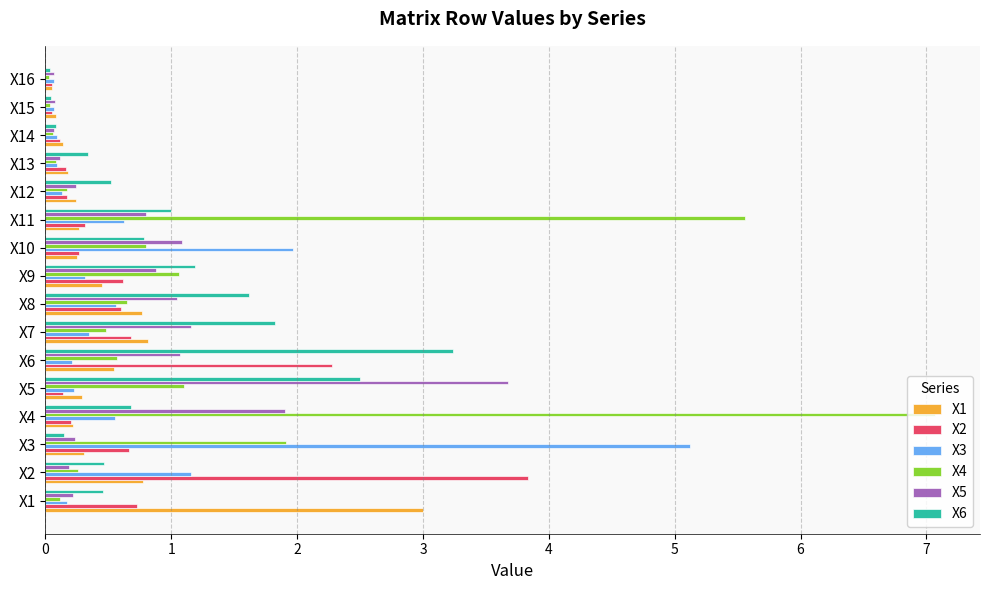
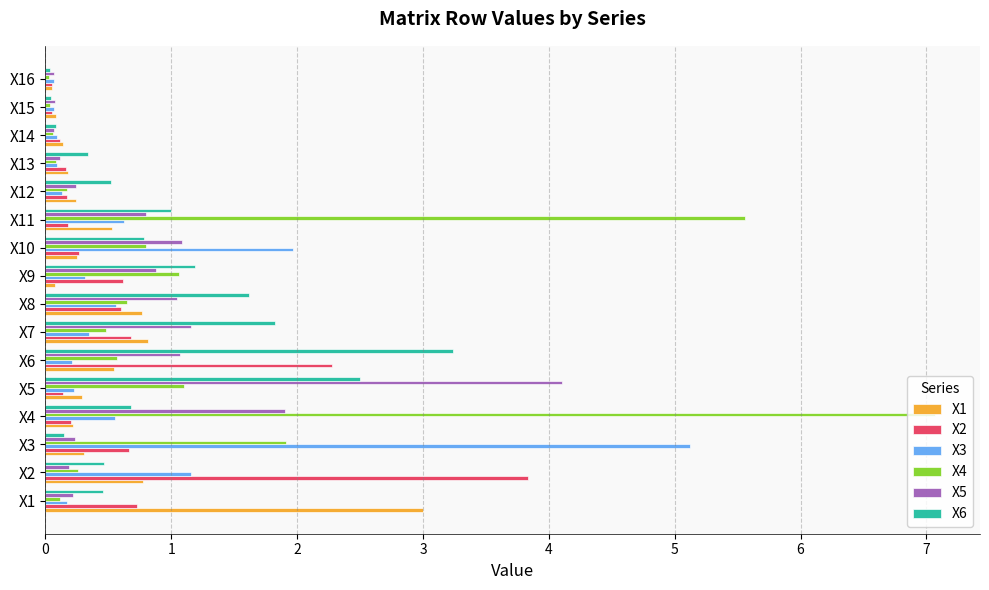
  {
    "X1": {
      "X16": 0.05,
      "X15": 0.08,
      "X14": 0.14,
      "X13": 0.18,
      "X12": 0.24,
-     "X11": 0.26,
+     "X11": 0.53,
      "X10": 0.25,
-     "X9": 0.45,
+     "X9": 0.07,
      "X8": 0.77,
      "X7": 0.81,
      "X6": 0.54,
      "X5": 0.29,
      "X4": 0.22,
      "X3": 0.30,
      "X2": 0.77,
      "X1": 3.00
    },
    "X2": {
      "X16": 0.05,
      "X15": 0.05,
      "X14": 0.11,
      "X13": 0.16,
      "X12": 0.17,
-     "X11": 0.31,
+     "X11": 0.18,
      "X10": 0.27,
      "X9": 0.62,
      "X8": 0.60,
      "X7": 0.68,
      "X6": 2.27,
      "X5": 0.14,
      "X4": 0.20,
      "X3": 0.66,
      "X2": 3.83,
      "X1": 0.73
    },
    "X3": {
      "X16": 0.06,
      "X15": 0.07,
      "X14": 0.09,
      "X13": 0.09,
      "X12": 0.13,
      "X11": 0.62,
      "X10": 1.96,
      "X9": 0.32,
      "X8": 0.56,
      "X7": 0.34,
      "X6": 0.21,
      "X5": 0.23,
      "X4": 0.55,
      "X3": 5.12,
      "X2": 1.16,
      "X1": 0.17
    },
    "X4": {
      "X16": 0.03,
      "X15": 0.04,
      "X14": 0.06,
      "X13": 0.08,
      "X12": 0.17,
      "X11": 5.56,
      "X10": 0.80,
      "X9": 1.06,
      "X8": 0.65,
      "X7": 0.48,
      "X6": 0.56,
      "X5": 1.10,
      "X3": 1.91,
      "X2": 0.26,
      "X1": 0.12
    },
    "X5": {
      "X16": 0.07,
      "X15": 0.08,
      "X14": 0.07,
      "X13": 0.12,
      "X12": 0.25,
      "X11": 0.80,
      "X10": 1.08,
      "X9": 0.88,
      "X8": 1.04,
      "X7": 1.15,
      "X6": 1.07,
-     "X5": 3.68,
+     "X5": 4.10,
      "X4": 1.90,
      "X3": 0.24,
      "X2": 0.18,
      "X1": 0.22
    },
    "X6": {
      "X16": 0.04,
      "X15": 0.04,
      "X14": 0.08,
      "X13": 0.34,
      "X12": 0.52,
      "X11": 1.00,
      "X10": 0.79,
      "X9": 1.19,
      "X8": 1.62,
      "X7": 1.82,
      "X6": 3.24,
      "X5": 2.50,
      "X4": 0.68,
      "X3": 0.14,
      "X2": 0.47,
      "X1": 0.46
    }
  }
